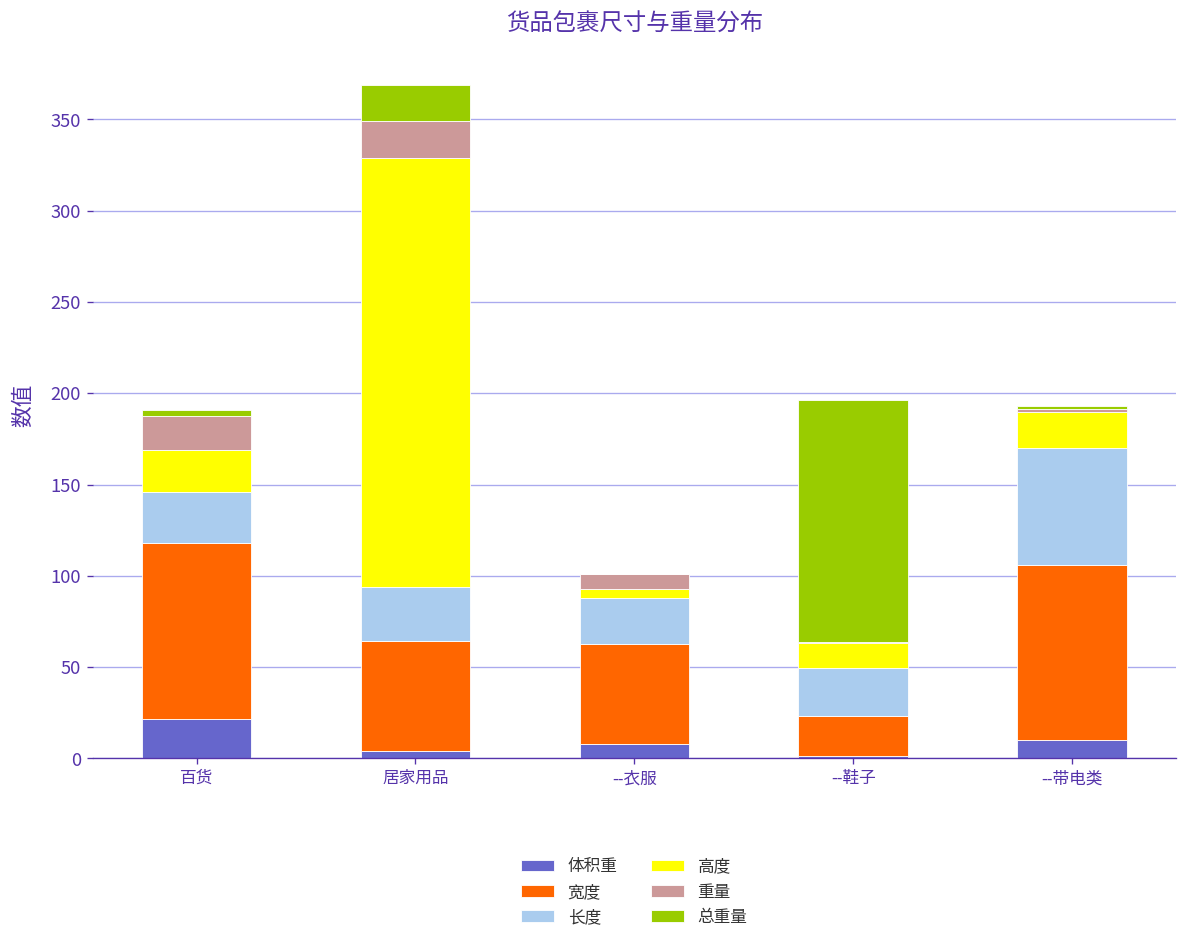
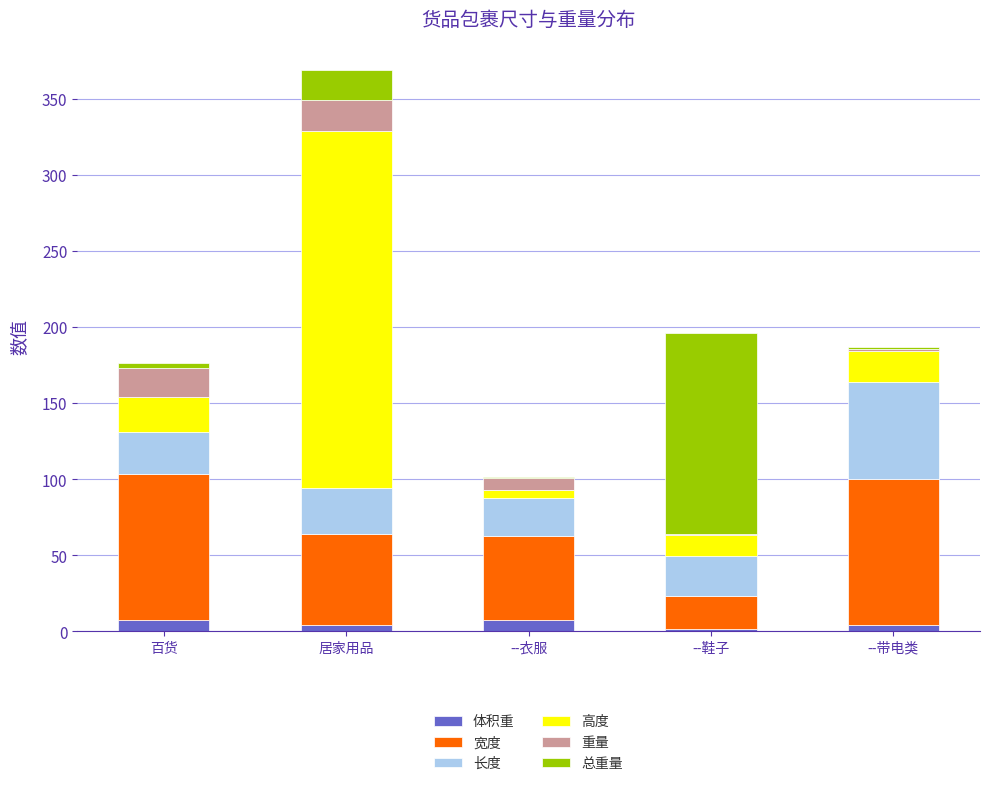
  {
    "体积重": {
-     "百货": 22,
+     "百货": 7,
      "居家用品": 4,
      "--衣服": 8,
-     "--带电类": 10
+     "--带电类": 4
    },
    "宽度": {
      "百货": 96,
      "居家用品": 60,
      "--衣服": 55,
      "--鞋子": 22,
      "--带电类": 96
    },
    "长度": {
      "百货": 28,
      "居家用品": 30,
      "--衣服": 25,
      "--鞋子": 26,
      "--带电类": 64
    },
    "高度": {
      "百货": 23,
      "居家用品": 235,
      "--衣服": 5,
      "--鞋子": 14,
      "--带电类": 20
    },
    "重量": {
      "百货": 19,
      "居家用品": 20,
      "--衣服": 8
    },
    "总重量": {
      "百货": 3,
      "居家用品": 20,
      "--鞋子": 132
    }
  }
